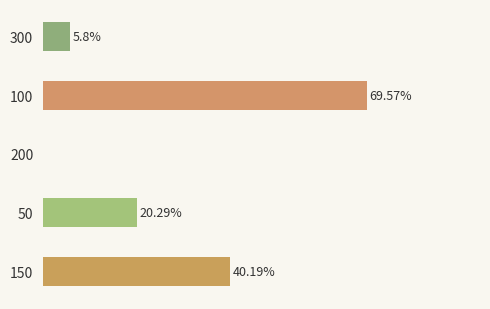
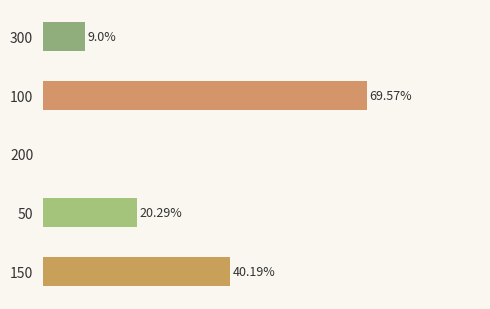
  {
-   "300": "5.8%",
+   "300": "9.0%",
    "100": "69.57%",
    "50": "20.29%",
    "150": "40.19%"
  }
